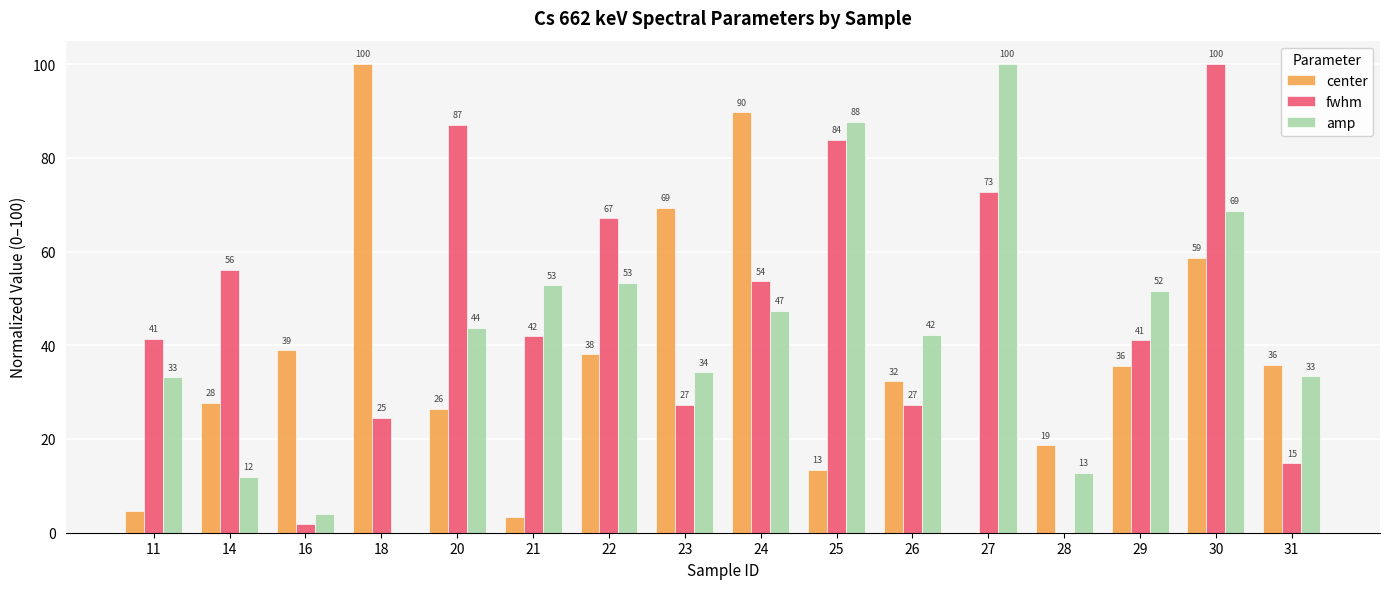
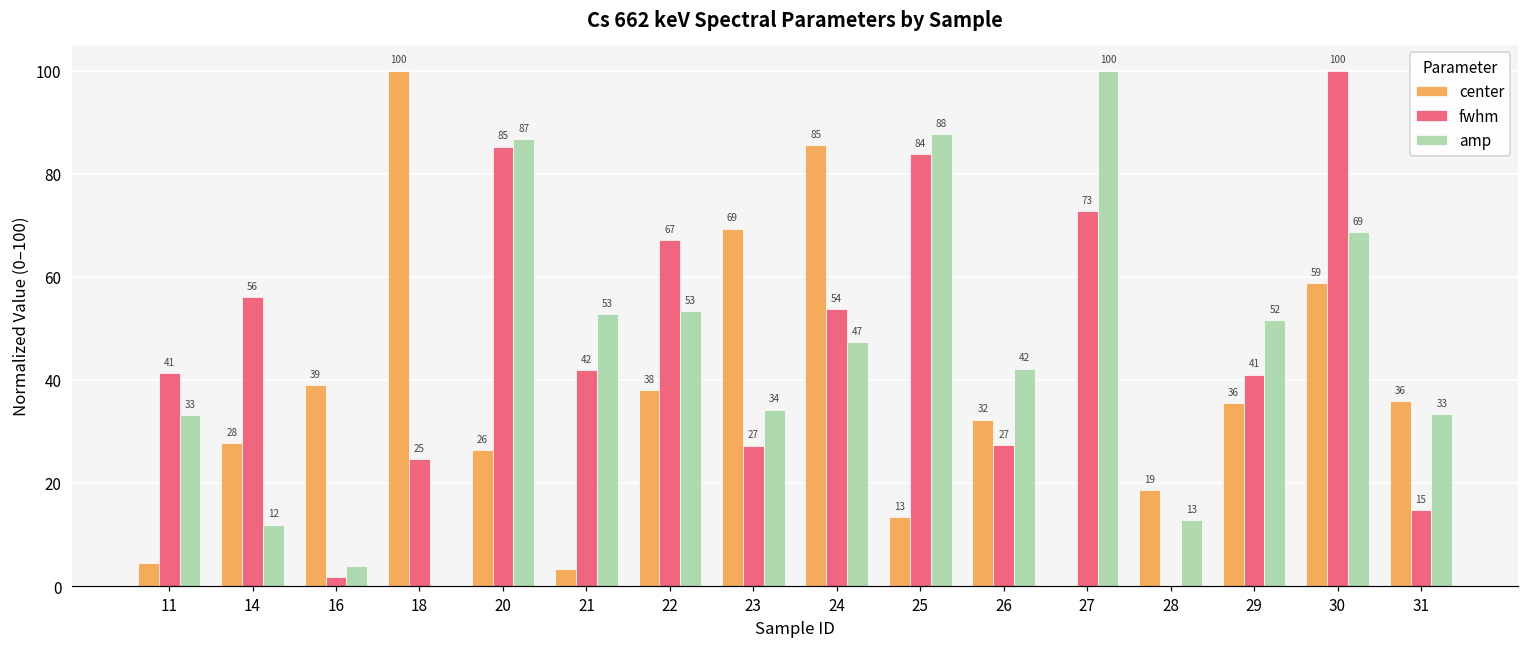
  {
    "center": {
      "14": 28,
      "16": 39,
      "18": 100,
      "20": 26,
      "22": 38,
      "23": 69,
-     "24": 90,
+     "24": 85,
      "25": 13,
      "26": 32,
      "28": 19,
      "29": 36,
      "30": 59,
      "31": 36
    },
    "fwhm": {
      "11": 41,
      "14": 56,
      "18": 25,
-     "20": 87,
+     "20": 85,
      "21": 42,
      "22": 67,
      "23": 27,
      "24": 54,
      "25": 84,
      "26": 27,
      "27": 73,
      "29": 41,
      "30": 100,
      "31": 15
    },
    "amp": {
      "11": 33,
      "14": 12,
-     "20": 44,
+     "20": 87,
      "21": 53,
      "22": 53,
      "23": 34,
      "24": 47,
      "25": 88,
      "26": 42,
      "27": 100,
      "28": 13,
      "29": 52,
      "30": 69,
      "31": 33
    }
  }
